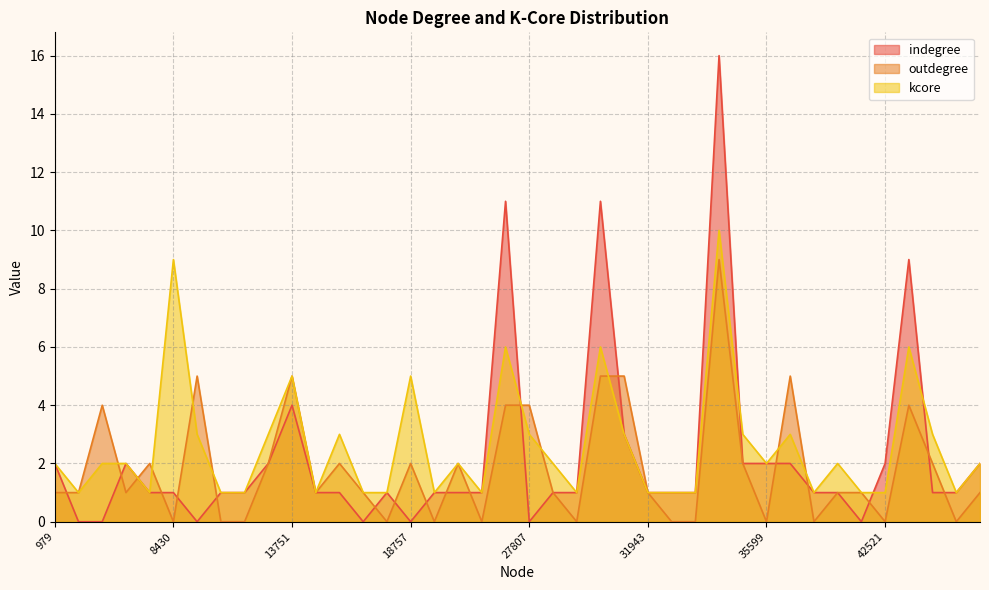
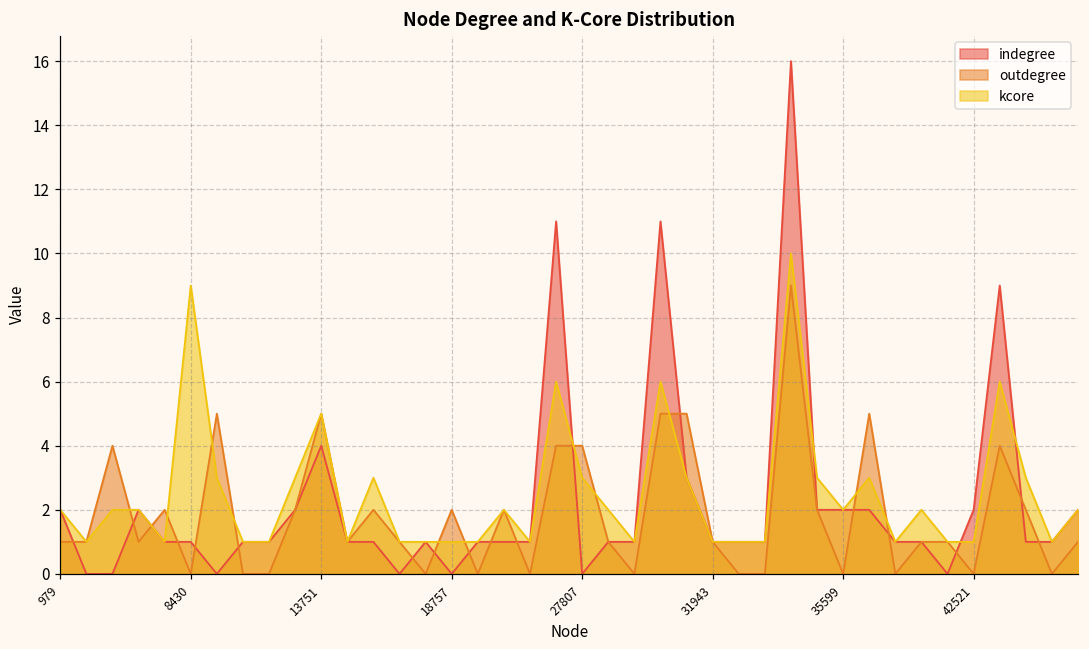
  {
    "kcore": {
      "8430": 9,
-     "18757": 5,
+     "18757": 1,
      "27807": 3,
      "42521": 1
    }
  }
